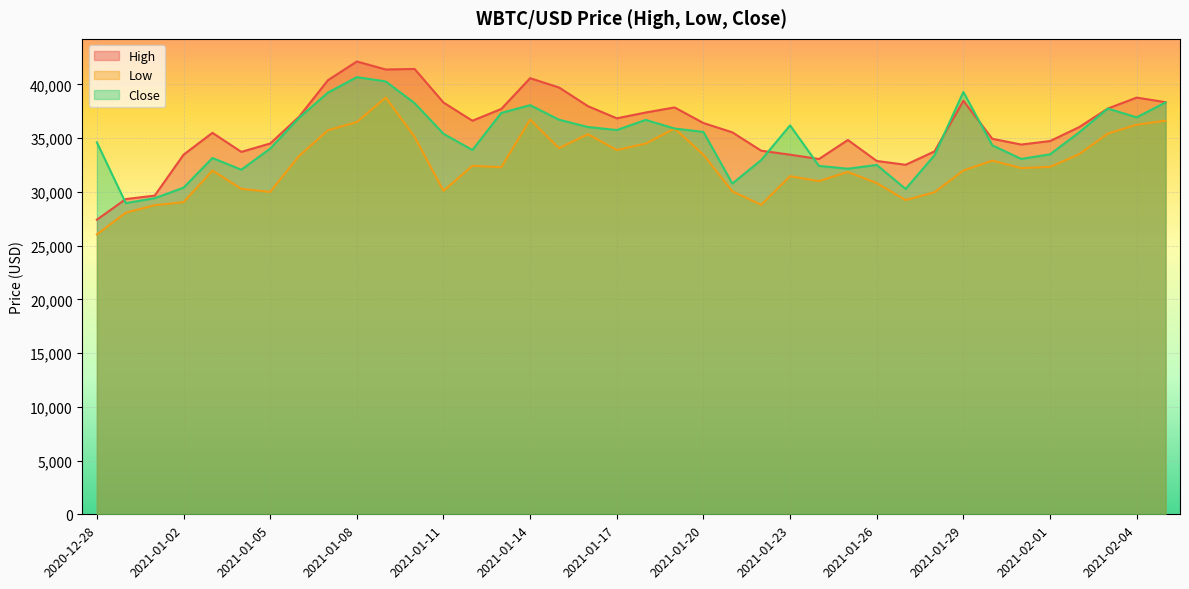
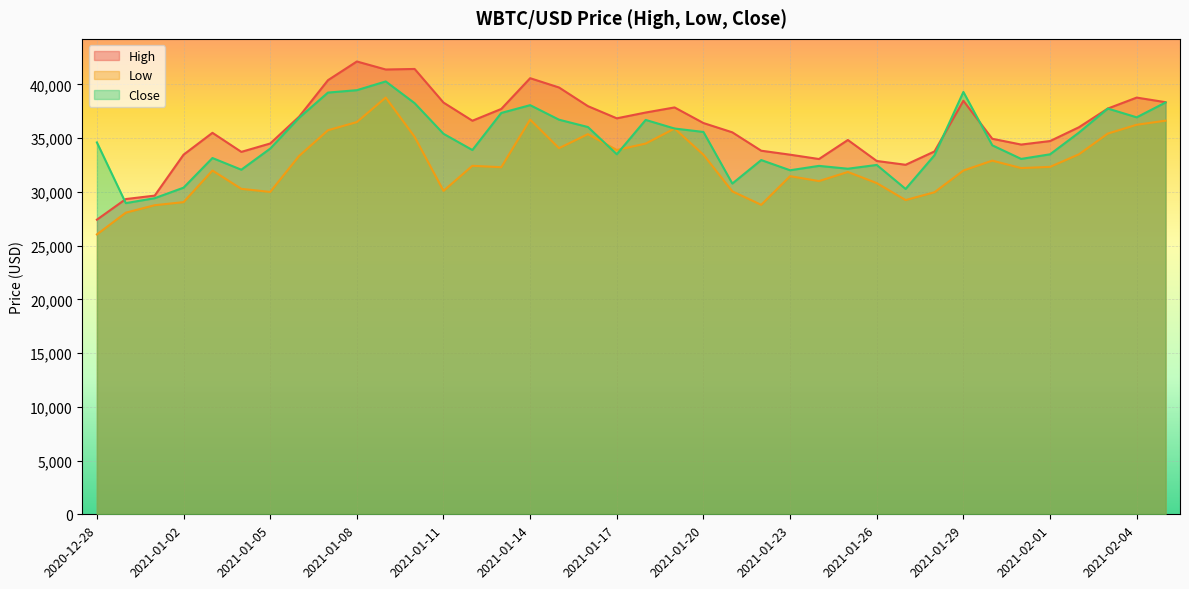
  {
    "Close": {
      "2020-12-28": "34,600",
      "2021-01-02": "30,400",
      "2021-01-05": "34,000",
-     "2021-01-08": "40,700",
+     "2021-01-08": "39,500",
      "2021-01-11": "35,400",
      "2021-01-14": "38,100",
-     "2021-01-17": "35,800",
+     "2021-01-17": "33,500",
      "2021-01-20": "35,600",
-     "2021-01-23": "36,200",
+     "2021-01-23": "32,000",
      "2021-01-26": "32,500",
      "2021-01-29": "39,300",
      "2021-02-01": "33,500",
      "2021-02-04": "36,900"
    }
  }
